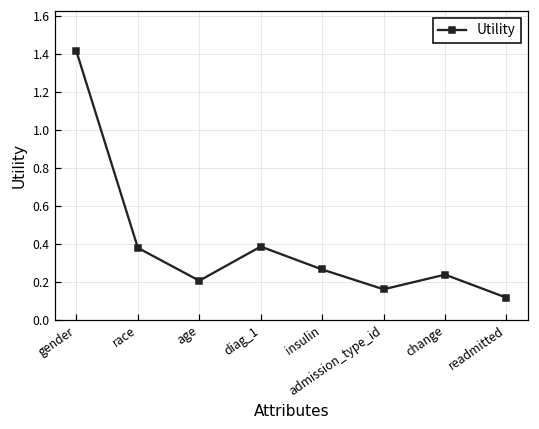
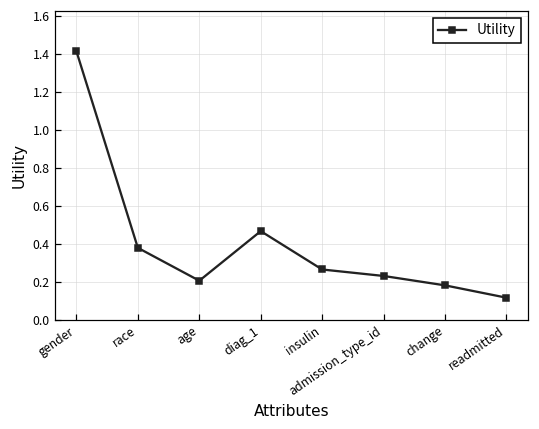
  {
    "gender": 1.41,
    "race": 0.38,
    "age": 0.20,
-   "diag_1": 0.38,
+   "diag_1": 0.47,
    "insulin": 0.26,
-   "admission_type_id": 0.16,
-   "change": 0.24,
+   "admission_type_id": 0.23,
+   "change": 0.18,
    "readmitted": 0.11
  }
